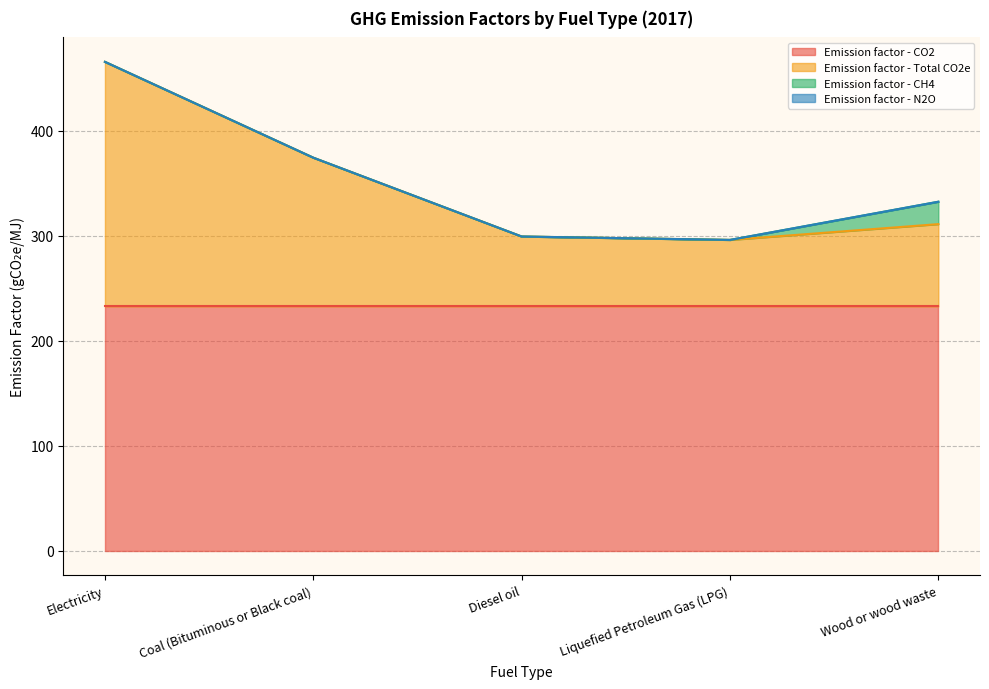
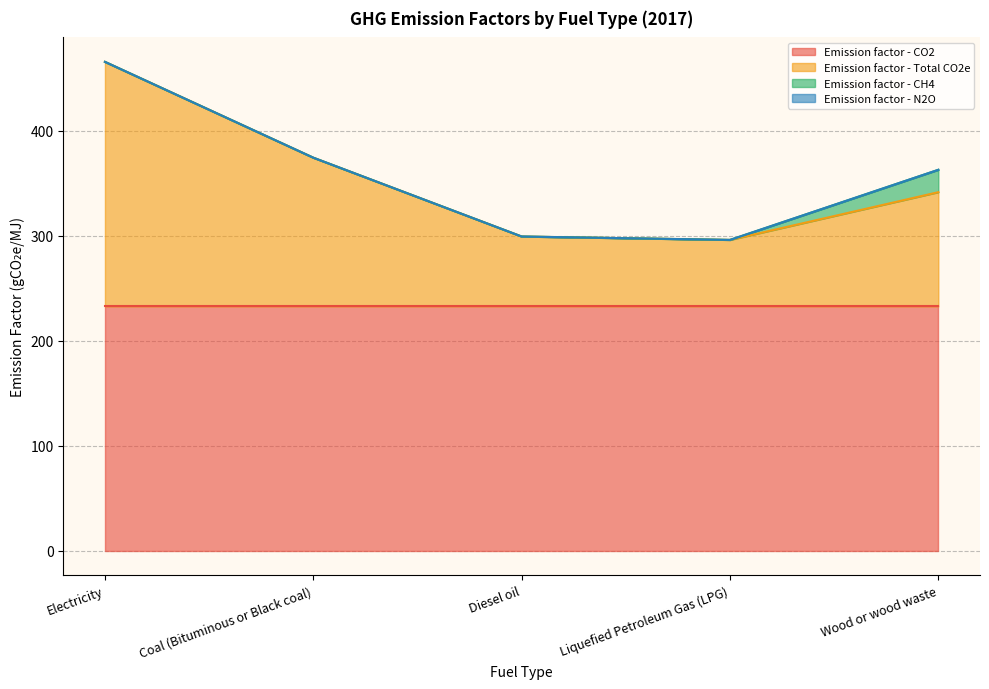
  {
    "Emission factor - CO2": {
      "Electricity": 233,
      "Coal (Bituminous or Black coal)": 233,
      "Diesel oil": 233,
      "Liquefied Petroleum Gas (LPG)": 233,
      "Wood or wood waste": 233
    },
    "Emission factor - Total CO2e": {
-     "Wood or wood waste": 311
+     "Wood or wood waste": 341
    },
    "Emission factor - N2O": {
      "Wood or wood waste": 21
    }
  }
